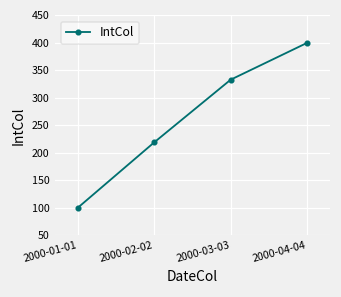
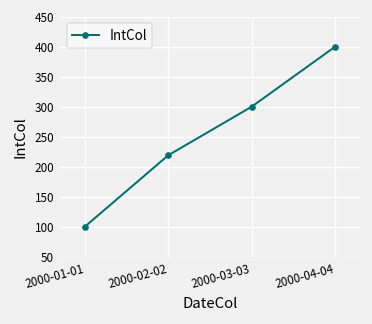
  {
    "2000-01-01": 100,
    "2000-02-02": 220,
-   "2000-03-03": 330,
+   "2000-03-03": 300,
    "2000-04-04": 400
  }
